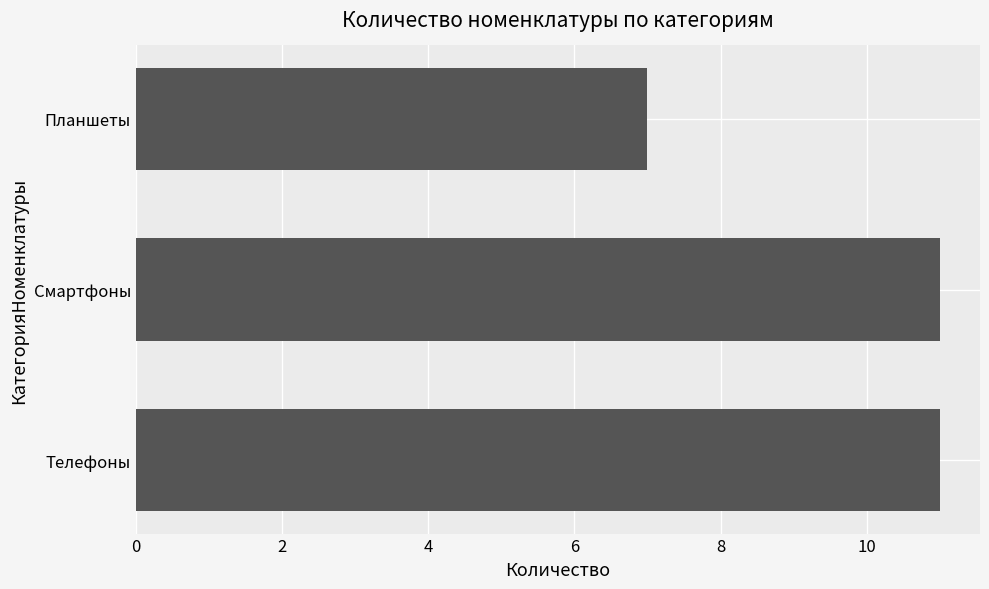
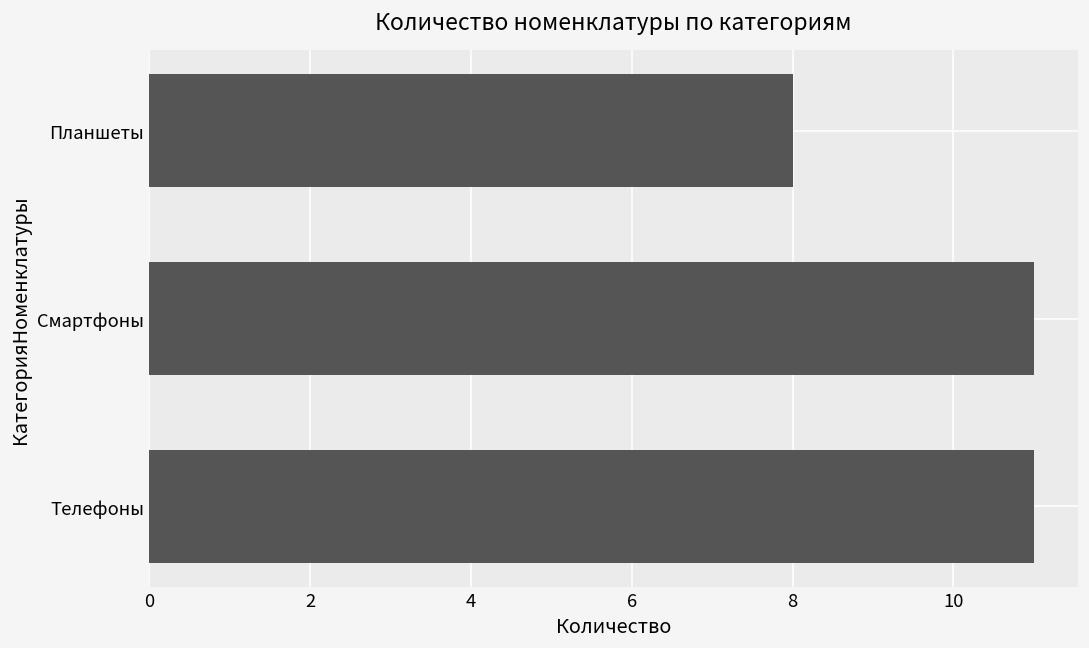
  {
-   "Планшеты": 7,
+   "Планшеты": 8,
    "Смартфоны": 11,
    "Телефоны": 11
  }
